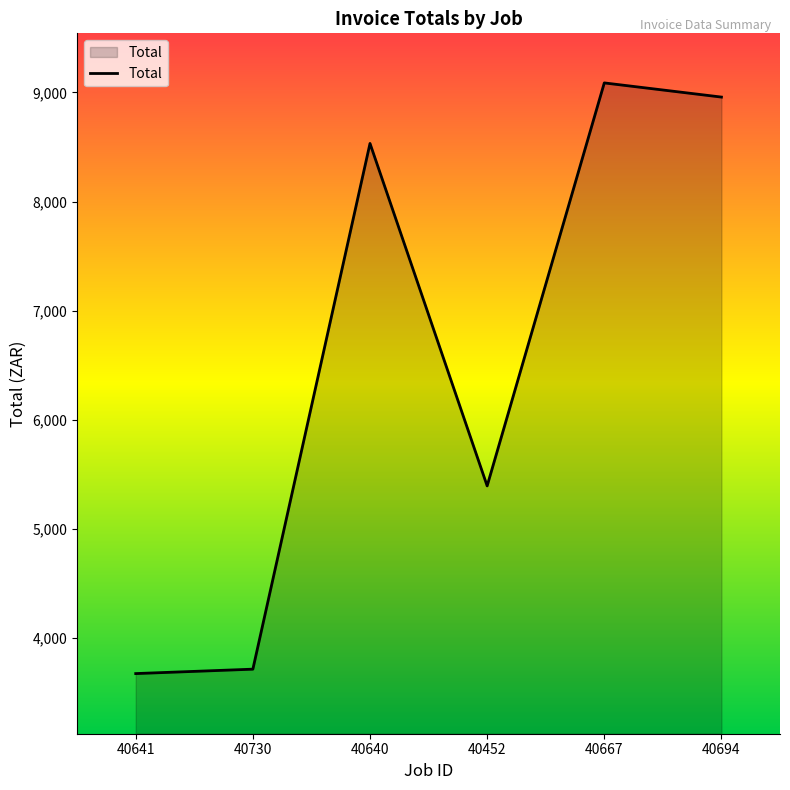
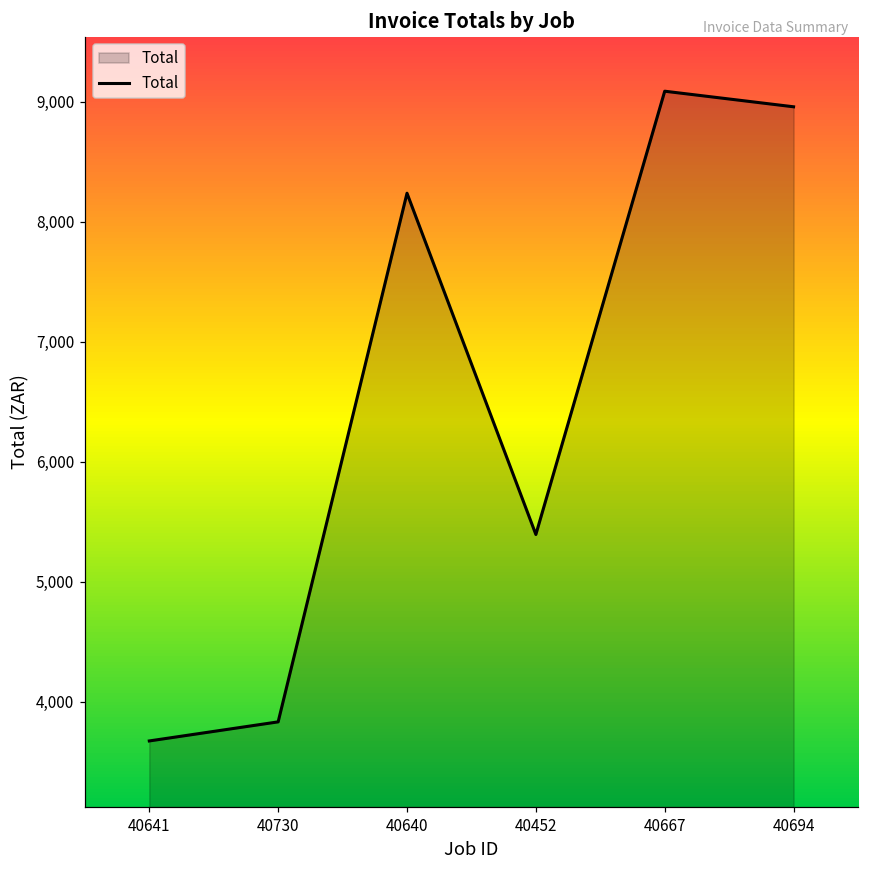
  {
    "40641": "3,670",
-   "40730": "3,710",
-   "40640": "8,530",
+   "40730": "3,830",
+   "40640": "8,240",
    "40452": "5,390",
    "40667": "9,090",
    "40694": "8,960"
  }
